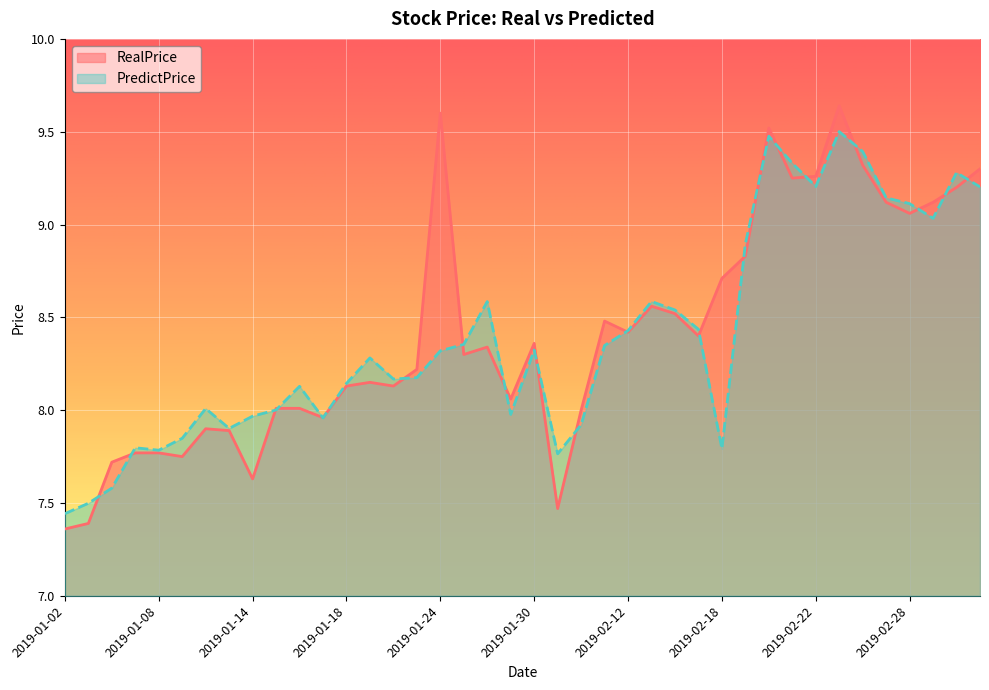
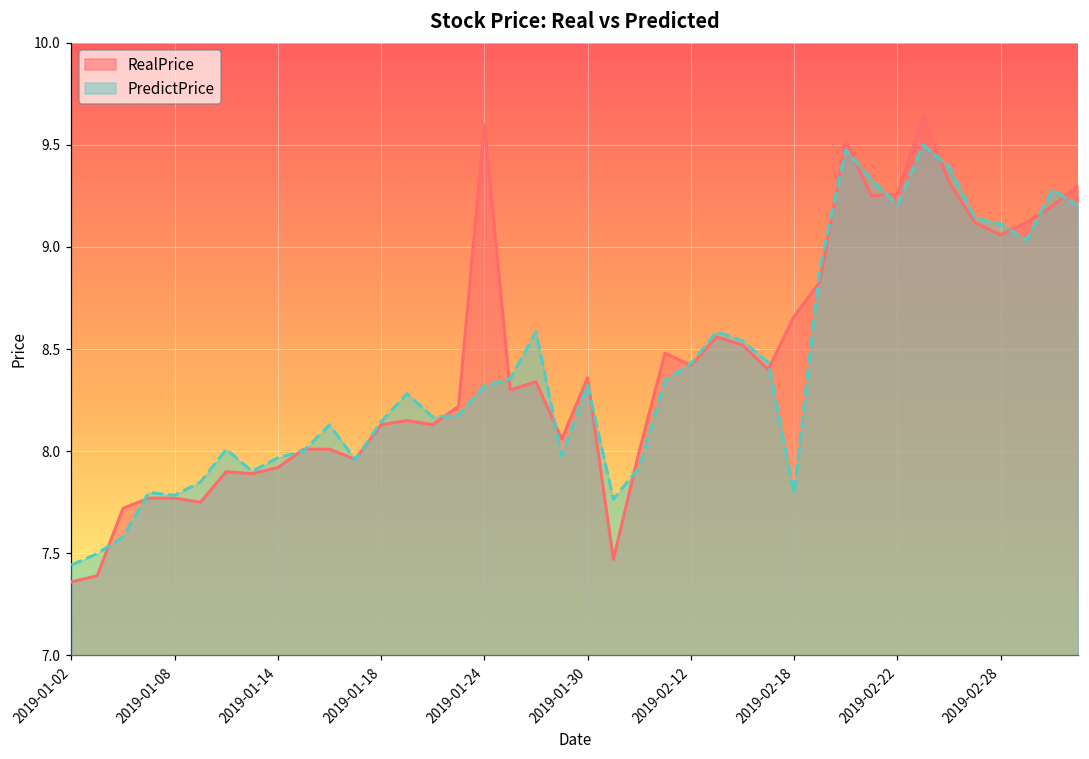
  {
    "RealPrice": {
      "2019-01-02": 7.36,
      "2019-01-08": 7.77,
-     "2019-01-14": 7.63,
+     "2019-01-14": 7.92,
      "2019-01-18": 8.13,
      "2019-01-24": 9.60,
      "2019-01-30": 8.36,
-     "2019-02-18": 8.71,
+     "2019-02-18": 8.66,
      "2019-02-22": 9.26,
      "2019-02-28": 9.06
    },
    "PredictPrice": {
      "2019-01-02": 7.44,
      "2019-01-08": 7.78,
      "2019-01-14": 7.97,
      "2019-01-18": 8.14,
      "2019-01-24": 8.32,
      "2019-01-30": 8.32,
      "2019-02-18": 7.79,
      "2019-02-22": 9.20,
      "2019-02-28": 9.11
    }
  }
